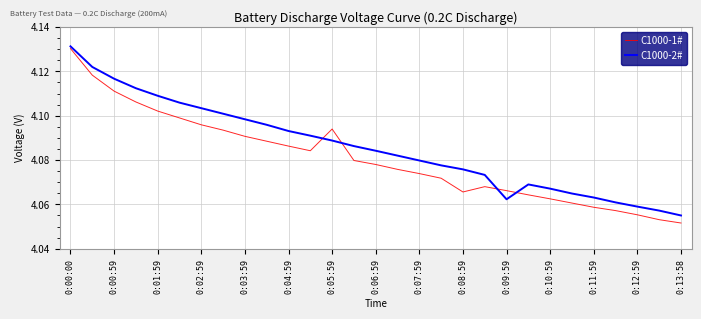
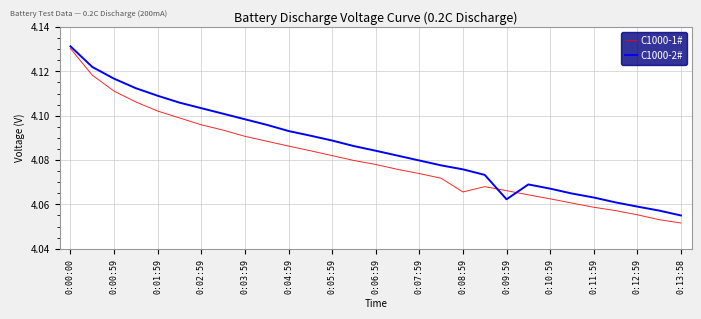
  {
    "C1000-1#": {
      "0:00:59": 4.111,
      "0:01:59": 4.102,
      "0:02:59": 4.096,
      "0:03:59": 4.091,
      "0:04:59": 4.086,
-     "0:05:59": 4.094,
+     "0:05:59": 4.082,
      "0:06:59": 4.078,
      "0:07:59": 4.074,
      "0:08:59": 4.066,
      "0:09:59": 4.066,
      "0:10:59": 4.063,
      "0:11:59": 4.059,
      "0:12:59": 4.055,
      "0:13:58": 4.052
    },
    "C1000-2#": {
      "0:00:59": 4.117,
      "0:01:59": 4.109,
      "0:02:59": 4.103,
      "0:03:59": 4.098,
      "0:04:59": 4.093,
      "0:05:59": 4.089,
      "0:06:59": 4.084,
      "0:07:59": 4.080,
      "0:08:59": 4.076,
      "0:09:59": 4.062,
      "0:10:59": 4.067,
      "0:11:59": 4.063,
      "0:12:59": 4.059,
      "0:13:58": 4.055
    }
  }
